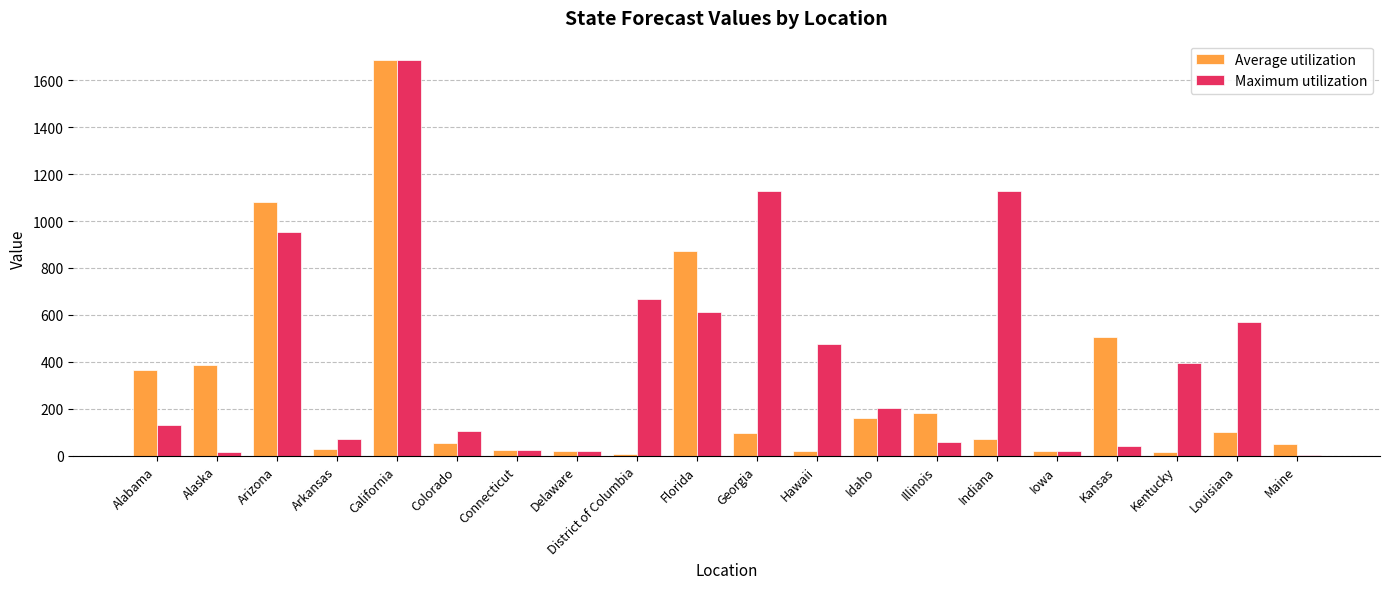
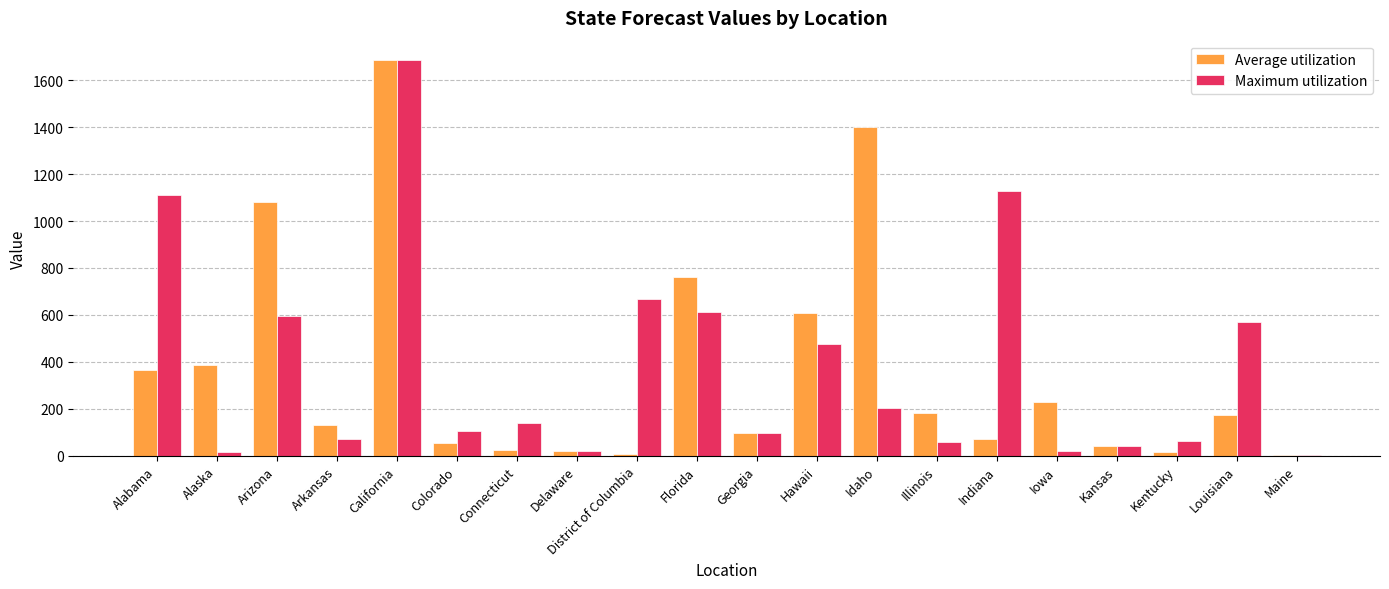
  {
    "Average utilization": {
      "Alabama": 360,
      "Alaska": 390,
      "Arizona": 1080,
-     "Arkansas": 30,
+     "Arkansas": 130,
      "California": 1680,
      "Colorado": 50,
      "Connecticut": 20,
      "Delaware": 20,
-     "Florida": 870,
+     "Florida": 760,
      "Georgia": 100,
-     "Hawaii": 20,
-     "Idaho": 160,
+     "Hawaii": 610,
+     "Idaho": 1400,
      "Illinois": 180,
      "Indiana": 70,
-     "Iowa": 20,
-     "Kansas": 510,
+     "Iowa": 230,
+     "Kansas": 40,
      "Kentucky": 20,
-     "Louisiana": 100,
-     "Maine": 50
+     "Louisiana": 170,
+     "Maine": 10
    },
    "Maximum utilization": {
-     "Alabama": 130,
+     "Alabama": 1110,
      "Alaska": 20,
-     "Arizona": 950,
+     "Arizona": 590,
      "Arkansas": 70,
      "California": 1680,
      "Colorado": 100,
-     "Connecticut": 20,
+     "Connecticut": 140,
      "Delaware": 20,
      "District of Columbia": 670,
      "Florida": 610,
-     "Georgia": 1130,
+     "Georgia": 100,
      "Hawaii": 480,
      "Idaho": 210,
      "Illinois": 60,
      "Indiana": 1130,
      "Iowa": 20,
      "Kansas": 40,
-     "Kentucky": 390,
+     "Kentucky": 60,
      "Louisiana": 570
    }
  }
